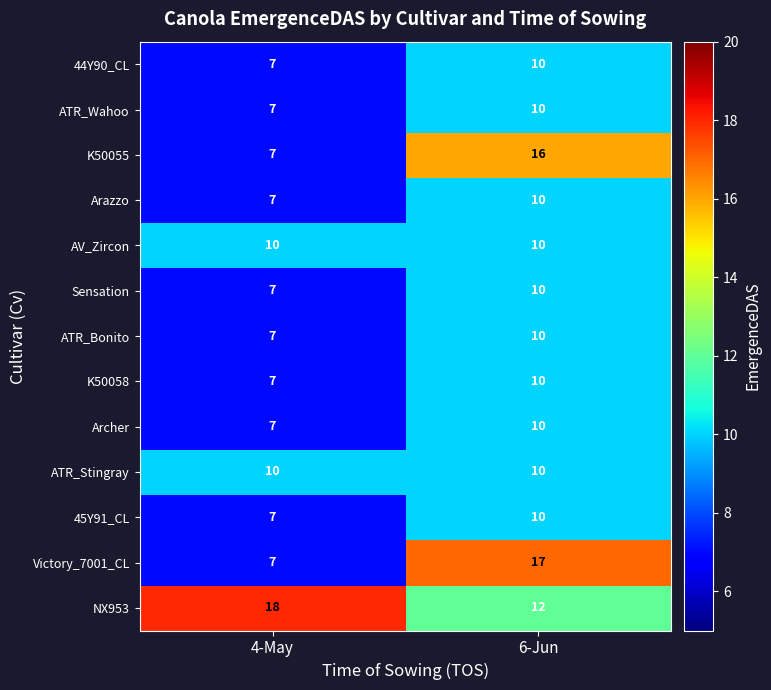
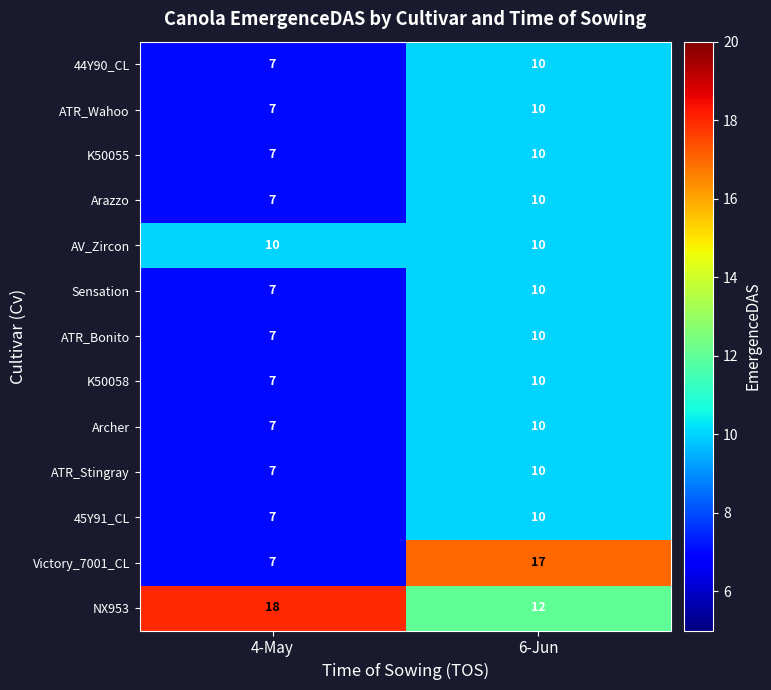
  {
    "44Y90_CL": {
      "4-May": 7,
      "6-Jun": 10
    },
    "ATR_Wahoo": {
      "4-May": 7,
      "6-Jun": 10
    },
    "K50055": {
      "4-May": 7,
-     "6-Jun": 16
+     "6-Jun": 10
    },
    "Arazzo": {
      "4-May": 7,
      "6-Jun": 10
    },
    "AV_Zircon": {
      "4-May": 10,
      "6-Jun": 10
    },
    "Sensation": {
      "4-May": 7,
      "6-Jun": 10
    },
    "ATR_Bonito": {
      "4-May": 7,
      "6-Jun": 10
    },
    "K50058": {
      "4-May": 7,
      "6-Jun": 10
    },
    "Archer": {
      "4-May": 7,
      "6-Jun": 10
    },
    "ATR_Stingray": {
-     "4-May": 10,
+     "4-May": 7,
      "6-Jun": 10
    },
    "45Y91_CL": {
      "4-May": 7,
      "6-Jun": 10
    },
    "Victory_7001_CL": {
      "4-May": 7,
      "6-Jun": 17
    },
    "NX953": {
      "4-May": 18,
      "6-Jun": 12
    }
  }
